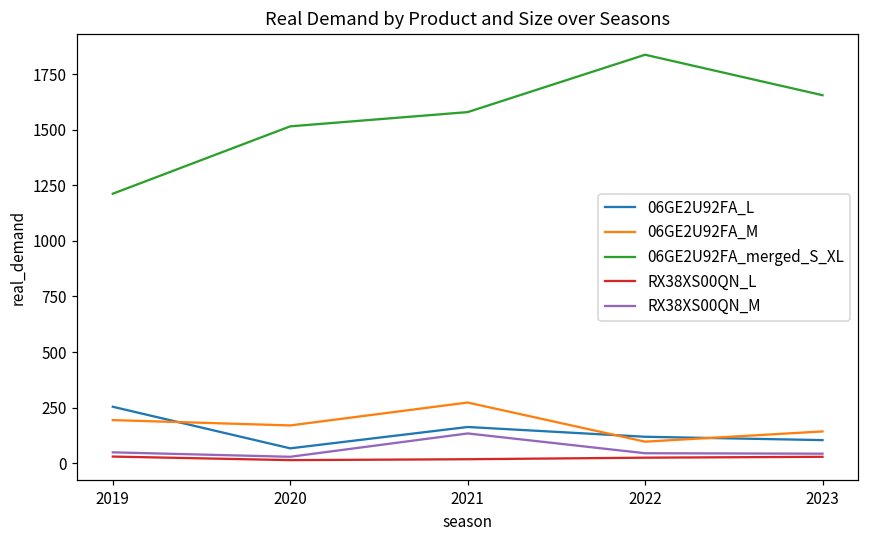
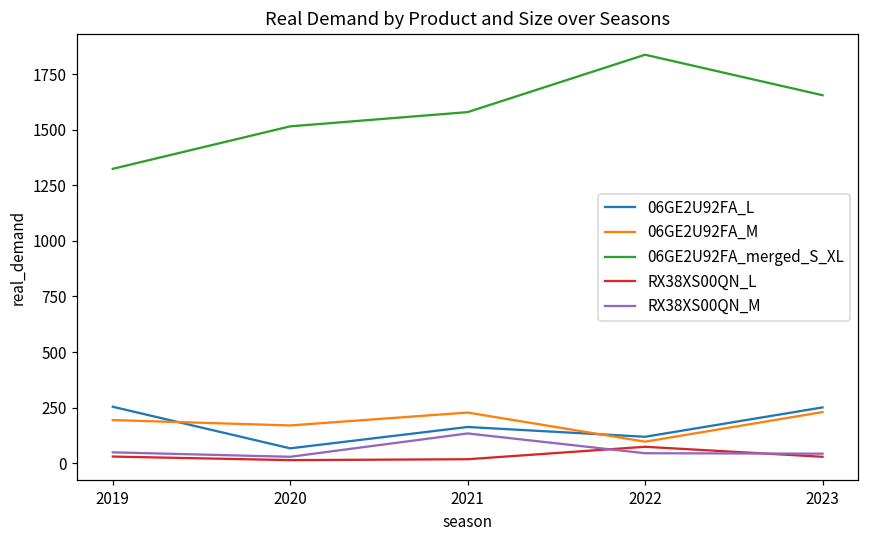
  {
    "06GE2U92FA_L": {
      "2019": 250,
      "2020": 70,
      "2021": 160,
      "2022": 120,
-     "2023": 100
+     "2023": 250
    },
    "06GE2U92FA_M": {
      "2019": 190,
      "2020": 170,
-     "2021": 270,
+     "2021": 230,
      "2022": 100,
-     "2023": 140
+     "2023": 230
    },
    "06GE2U92FA_merged_S_XL": {
-     "2019": 1210,
+     "2019": 1320,
      "2020": 1520,
      "2021": 1580,
      "2022": 1840,
      "2023": 1660
    },
    "RX38XS00QN_L": {
      "2019": 30,
      "2020": 10,
      "2021": 20,
-     "2022": 30,
+     "2022": 70,
      "2023": 30
    },
    "RX38XS00QN_M": {
      "2019": 50,
      "2020": 30,
      "2021": 130,
      "2022": 50,
      "2023": 40
    }
  }
